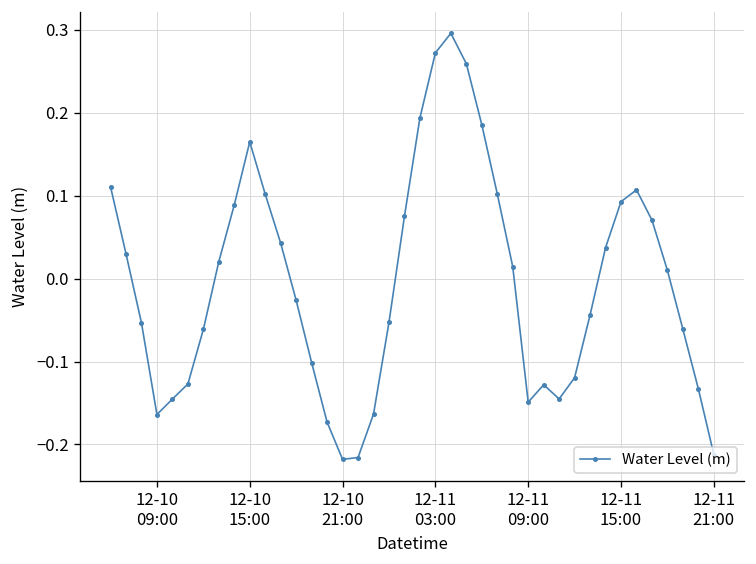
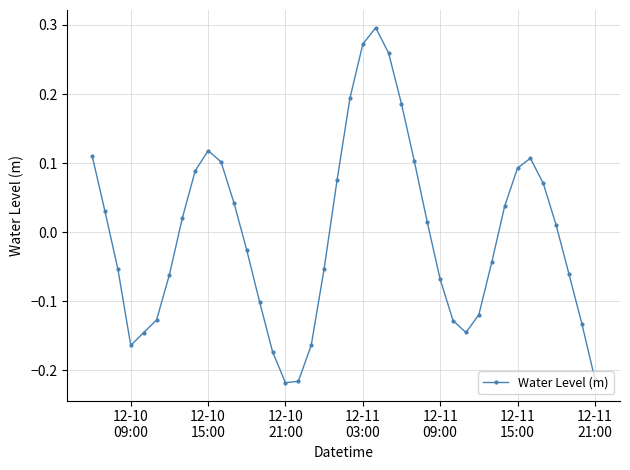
  {
    "12-10 09:00": -0.16,
-   "12-10 15:00": 0.16,
+   "12-10 15:00": 0.12,
    "12-10 21:00": -0.22,
    "12-11 03:00": 0.27,
-   "12-11 09:00": -0.15,
+   "12-11 09:00": -0.07,
    "12-11 15:00": 0.09
  }
